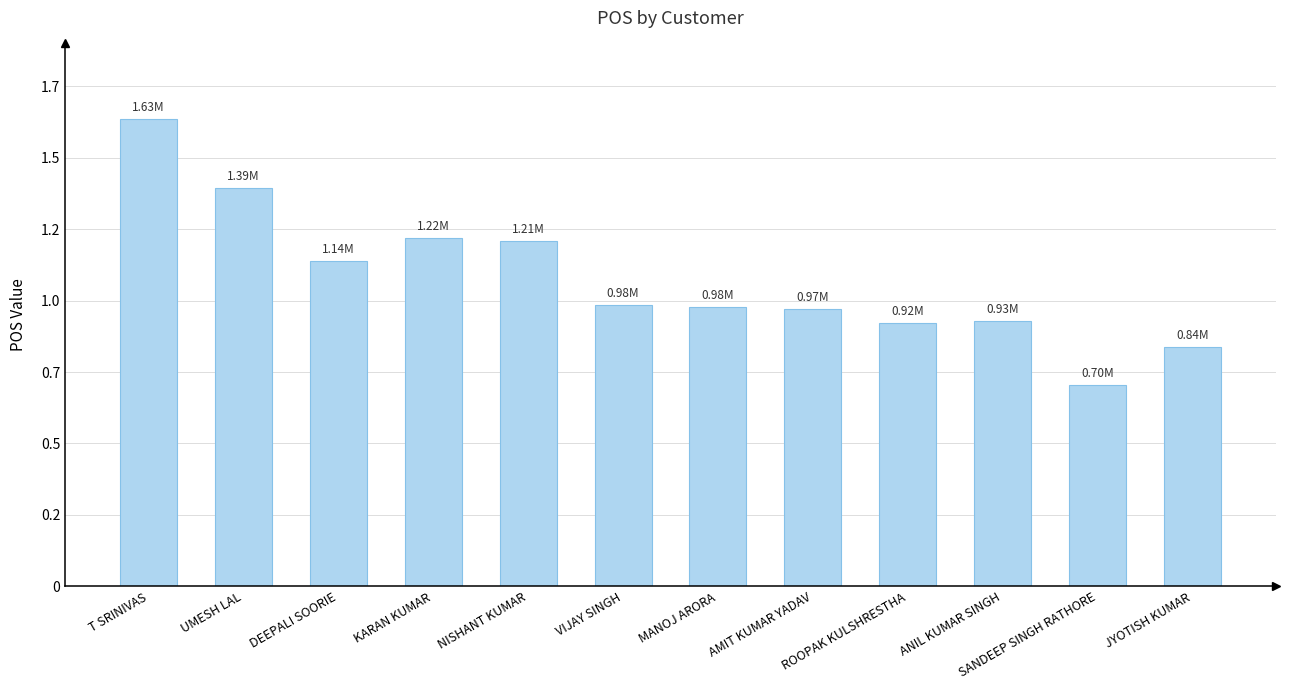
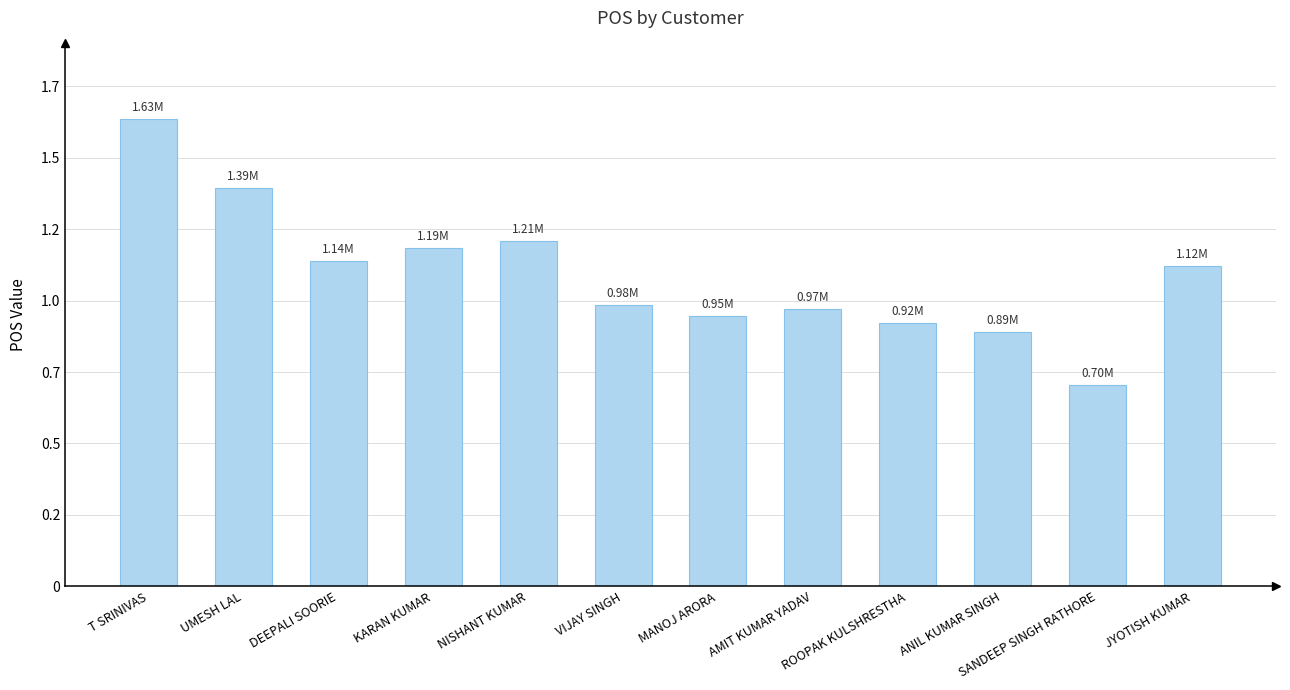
  {
    "T SRINIVAS": "1.63M",
    "UMESH LAL": "1.39M",
    "DEEPALI SOORIE": "1.14M",
-   "KARAN KUMAR": "1.22M",
+   "KARAN KUMAR": "1.19M",
    "NISHANT KUMAR": "1.21M",
    "VIJAY SINGH": "0.98M",
-   "MANOJ ARORA": "0.98M",
+   "MANOJ ARORA": "0.95M",
    "AMIT KUMAR YADAV": "0.97M",
    "ROOPAK KULSHRESTHA": "0.92M",
-   "ANIL KUMAR SINGH": "0.93M",
+   "ANIL KUMAR SINGH": "0.89M",
    "SANDEEP SINGH RATHORE": "0.70M",
-   "JYOTISH KUMAR": "0.84M"
+   "JYOTISH KUMAR": "1.12M"
  }
